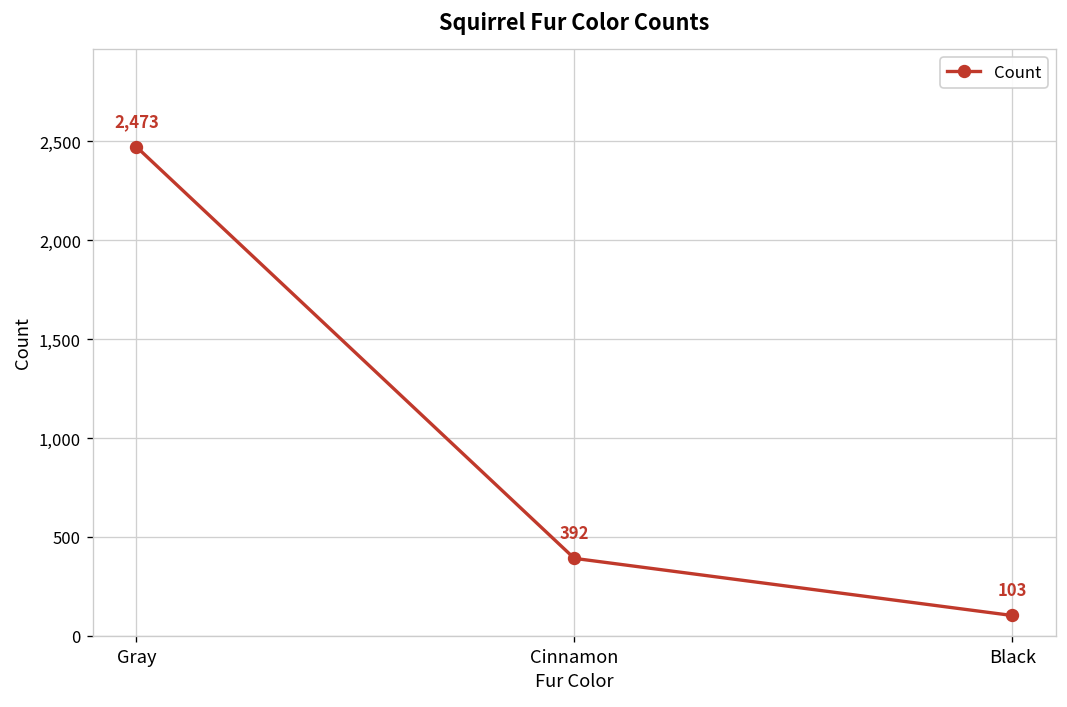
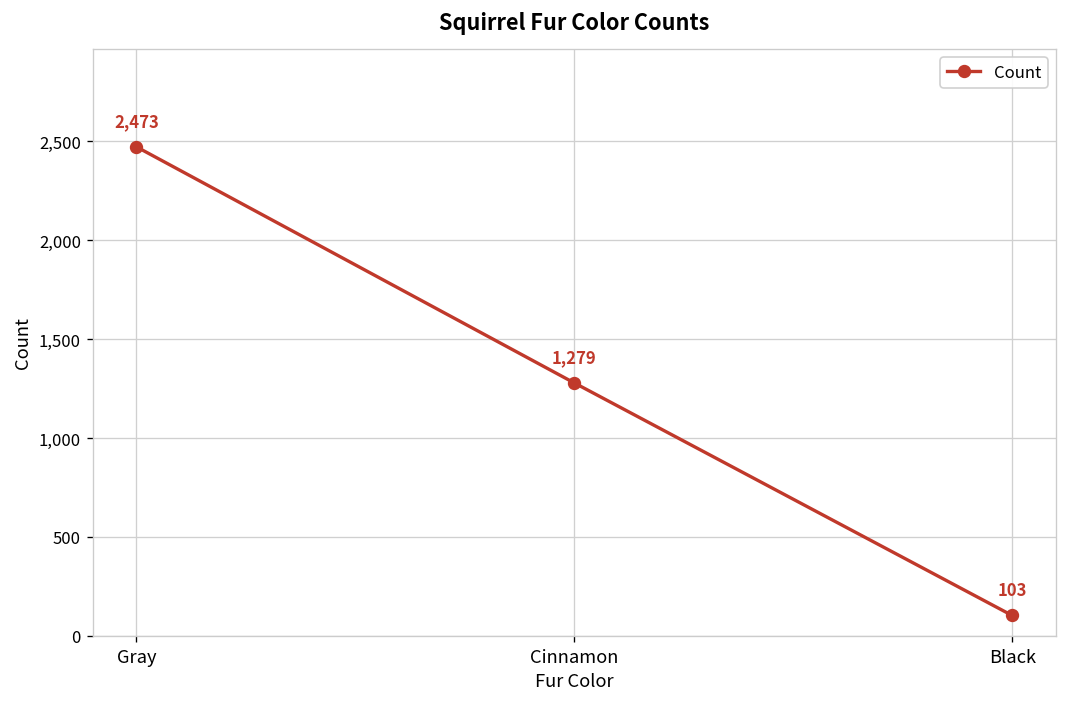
  {
    "Gray": "2,473",
-   "Cinnamon": "392",
+   "Cinnamon": "1,279",
    "Black": "103"
  }
